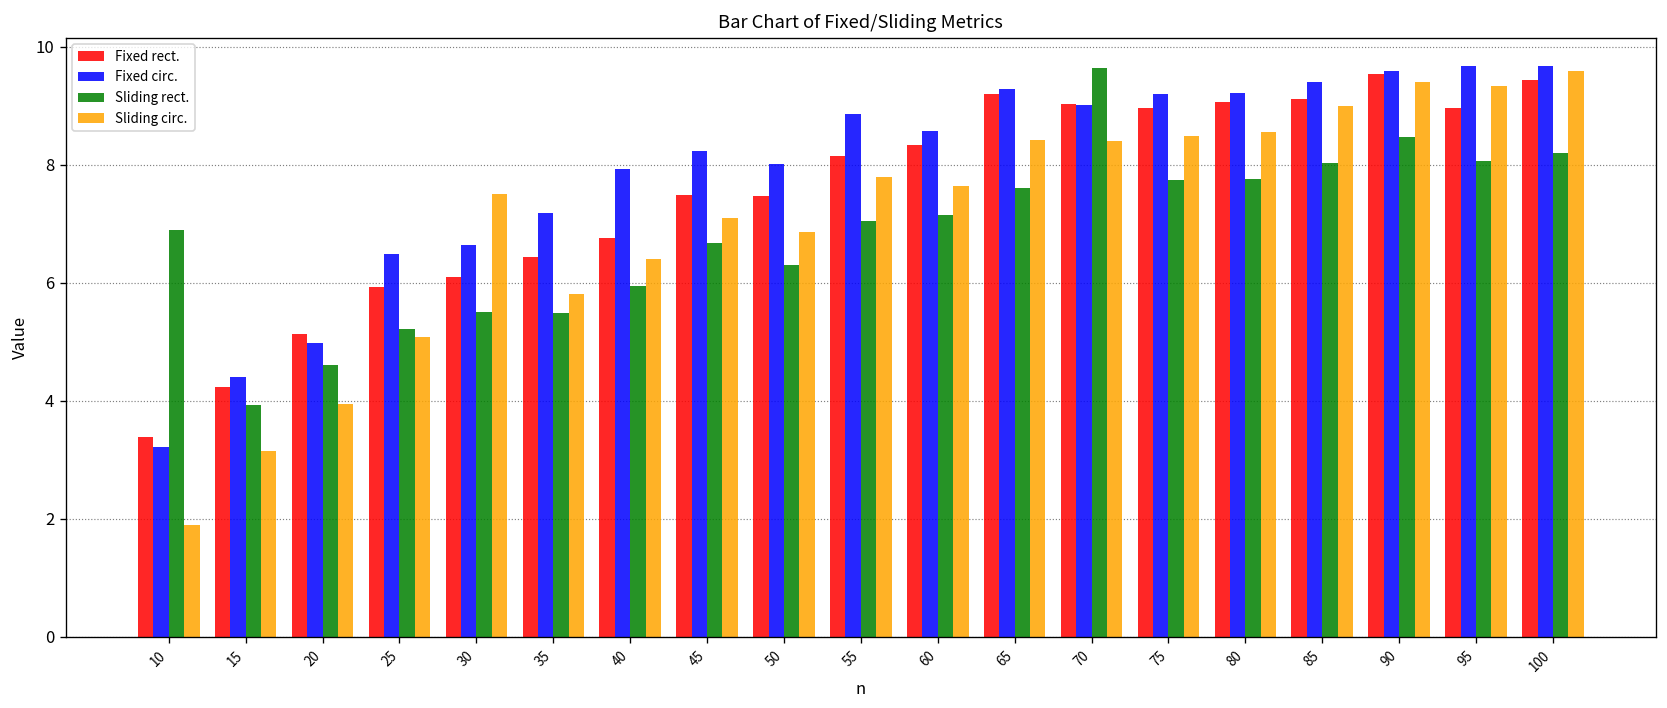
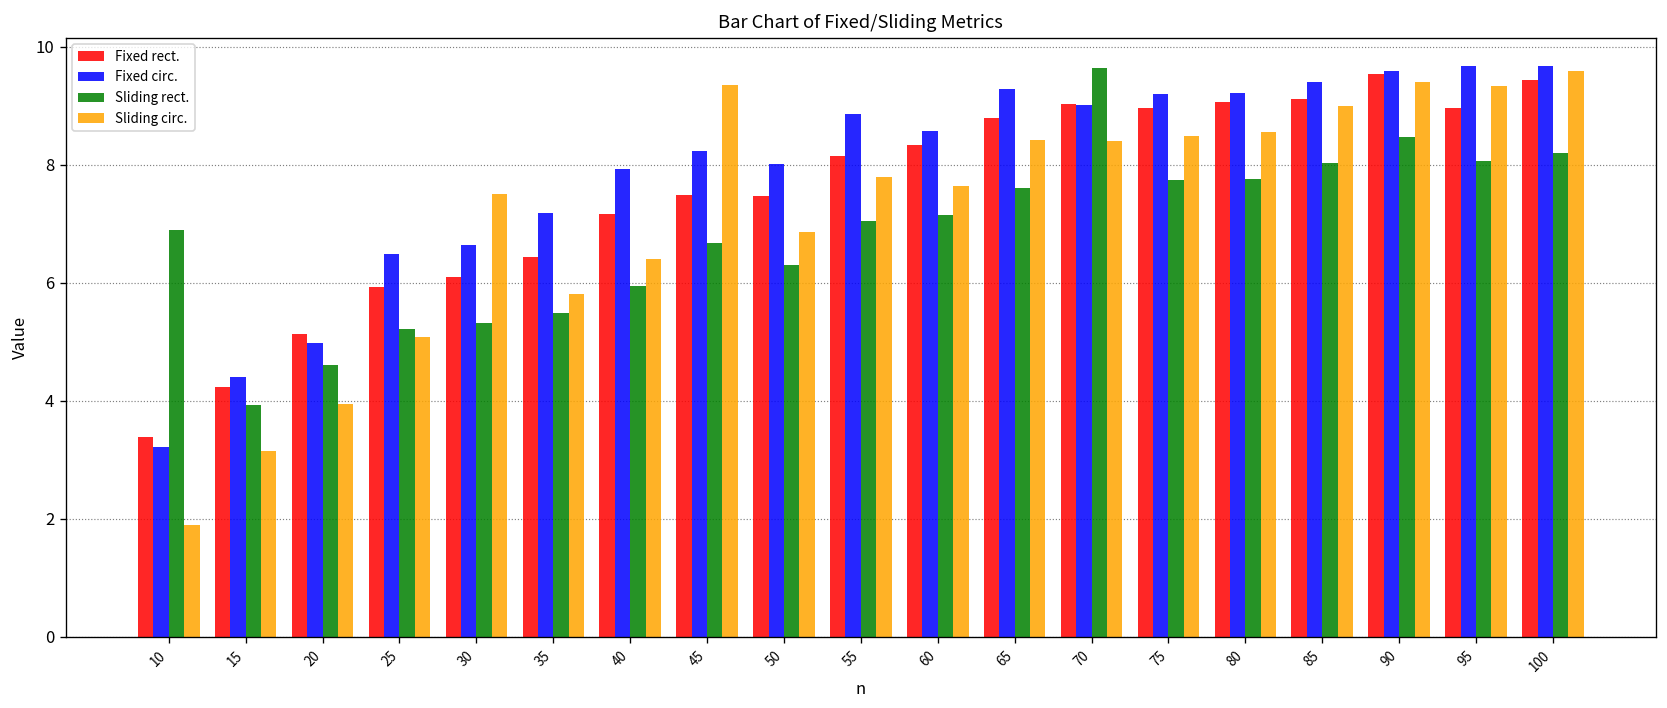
  {
    "Fixed rect.": {
      "10": 3.4,
      "15": 4.2,
      "20": 5.1,
      "25": 5.9,
      "30": 6.1,
      "35": 6.4,
-     "40": 6.8,
+     "40": 7.2,
      "45": 7.5,
      "50": 7.5,
      "55": 8.2,
      "60": 8.3,
-     "65": 9.2,
+     "65": 8.8,
      "70": 9.0,
      "75": 9.0,
      "80": 9.1,
      "85": 9.1,
      "90": 9.5,
      "95": 9.0,
      "100": 9.4
    },
    "Fixed circ.": {
      "10": 3.2,
      "15": 4.4,
      "20": 5.0,
      "25": 6.5,
      "30": 6.6,
      "35": 7.2,
      "40": 7.9,
      "45": 8.2,
      "50": 8.0,
      "55": 8.9,
      "60": 8.6,
      "65": 9.3,
      "70": 9.0,
      "75": 9.2,
      "80": 9.2,
      "85": 9.4,
      "90": 9.6,
      "95": 9.7,
      "100": 9.7
    },
    "Sliding rect.": {
      "10": 6.9,
      "15": 3.9,
      "20": 4.6,
      "25": 5.2,
-     "30": 5.5,
+     "30": 5.3,
      "35": 5.5,
      "40": 5.9,
      "45": 6.7,
      "50": 6.3,
      "55": 7.0,
      "60": 7.2,
      "65": 7.6,
      "70": 9.6,
      "75": 7.7,
      "80": 7.8,
      "85": 8.0,
      "90": 8.5,
      "95": 8.1,
      "100": 8.2
    },
    "Sliding circ.": {
      "10": 1.9,
      "15": 3.1,
      "20": 3.9,
      "25": 5.1,
      "30": 7.5,
      "35": 5.8,
      "40": 6.4,
-     "45": 7.1,
+     "45": 9.4,
      "50": 6.9,
      "55": 7.8,
      "60": 7.6,
      "65": 8.4,
      "70": 8.4,
      "75": 8.5,
      "80": 8.6,
      "85": 9.0,
      "90": 9.4,
      "95": 9.3,
      "100": 9.6
    }
  }
